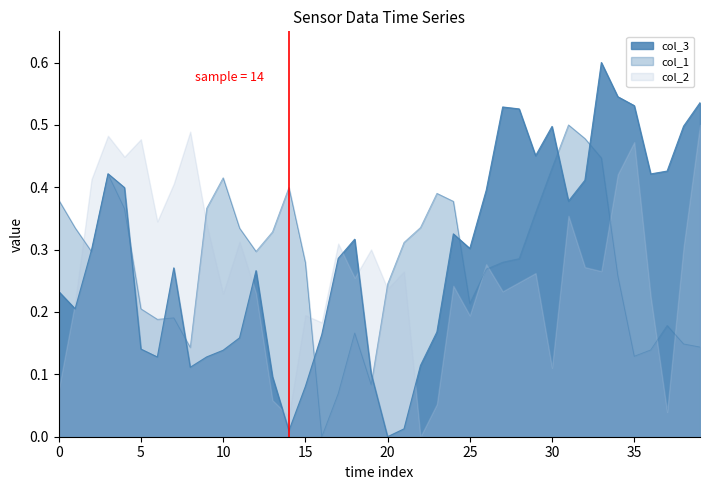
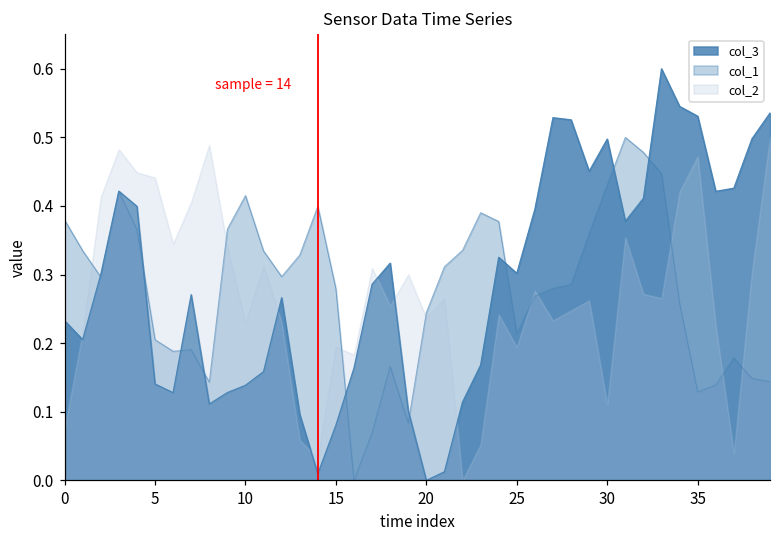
  {
    "col_2": {
      "0": 0.07,
-     "5": 0.48,
+     "5": 0.44,
      "10": 0.23,
      "15": 0.19,
      "20": 0.24,
      "25": 0.19,
      "30": 0.11,
      "35": 0.47
    }
  }
